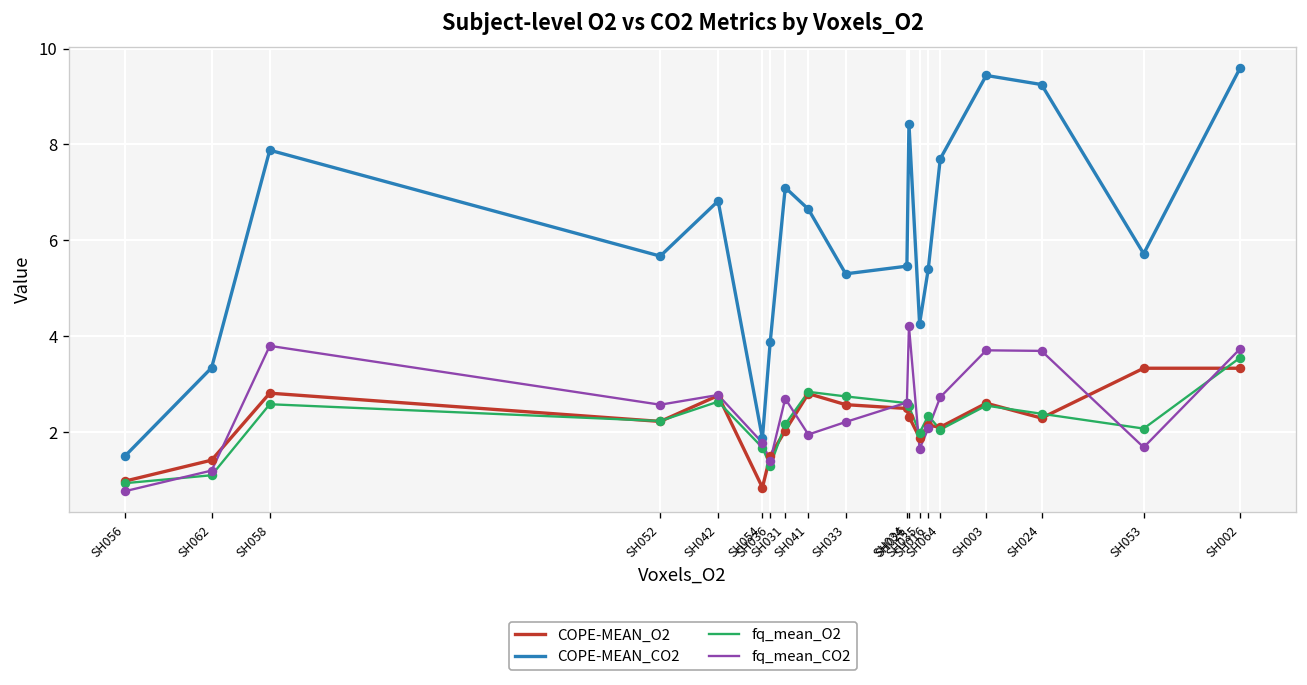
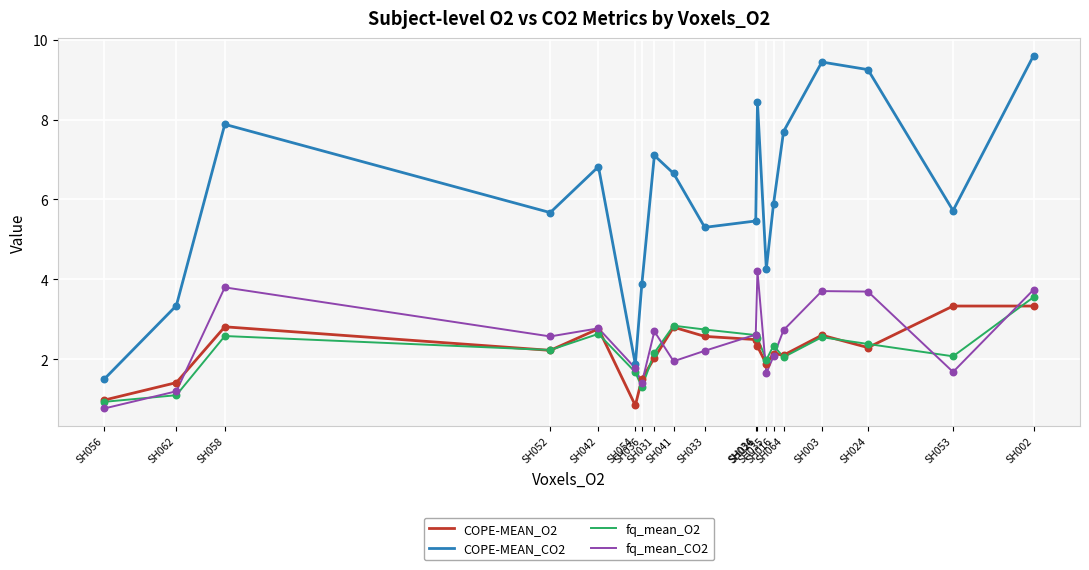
  {
    "COPE-MEAN_O2": {
      "SH062": 1.4,
      "SH058": 2.8,
      "SH054": 0.8,
      "SH036": 1.5,
      "SH031": 2.0,
      "SH033": 2.6,
      "SH034": 2.5,
      "SH026": 2.3,
      "SH035": 1.9,
      "SH016": 2.1,
      "SH024": 2.3,
      "SH053": 3.3,
      "SH002": 3.3
    },
    "COPE-MEAN_CO2": {
      "SH056": 1.5,
      "SH062": 3.3,
      "SH058": 7.9,
      "SH052": 5.7,
      "SH042": 6.8,
      "SH054": 1.9,
      "SH036": 3.9,
      "SH031": 7.1,
      "SH041": 6.7,
      "SH033": 5.3,
      "SH034": 5.5,
      "SH026": 8.4,
      "SH035": 4.3,
-     "SH016": 5.4,
+     "SH016": 5.9,
      "SH064": 7.7,
      "SH003": 9.4,
      "SH024": 9.3,
      "SH053": 5.7,
      "SH002": 9.6
    },
    "fq_mean_O2": {
      "SH062": 1.1,
      "SH058": 2.6,
      "SH042": 2.6,
      "SH054": 1.7,
      "SH036": 1.3,
      "SH031": 2.2,
      "SH033": 2.7,
      "SH026": 2.5,
      "SH035": 2.0,
      "SH016": 2.3,
      "SH024": 2.4,
      "SH053": 2.1,
      "SH002": 3.6
    },
    "fq_mean_CO2": {
      "SH056": 0.8,
      "SH062": 1.2,
      "SH058": 3.8,
      "SH052": 2.6,
      "SH054": 1.8,
      "SH036": 1.4,
      "SH031": 2.7,
      "SH041": 1.9,
      "SH033": 2.2,
      "SH026": 4.2,
      "SH035": 1.6,
      "SH016": 2.1,
      "SH064": 2.7,
      "SH003": 3.7,
      "SH024": 3.7,
      "SH053": 1.7,
      "SH002": 3.7
    }
  }
